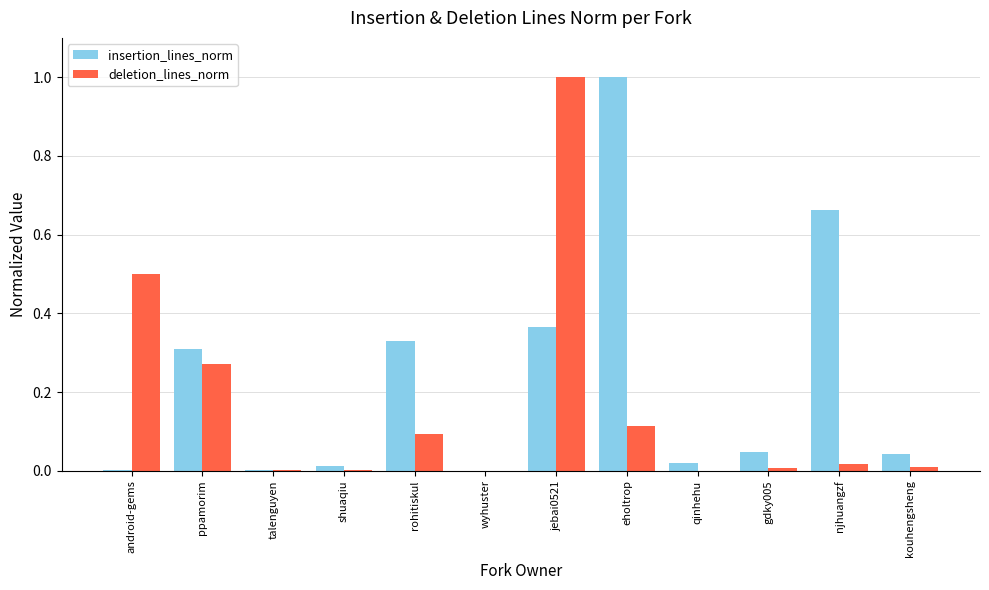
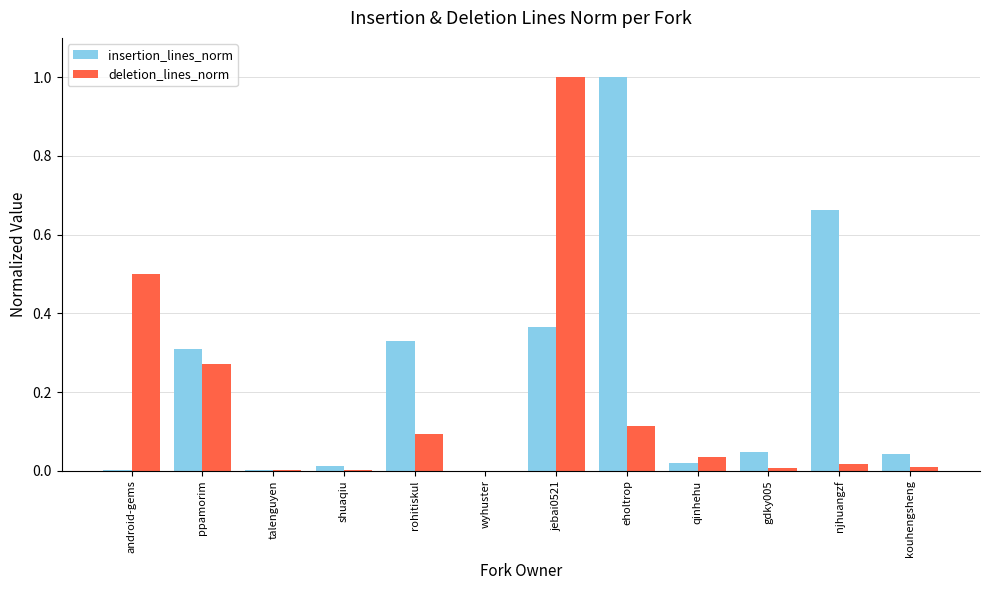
  {
    "insertion_lines_norm": {
      "ppamorim": 0.31,
      "shuaqiu": 0.01,
      "rohitiskul": 0.33,
      "wyhuster": 0.00,
      "jebai0521": 0.36,
      "eholtrop": 1.00,
      "qinhehu": 0.02,
      "gdky005": 0.05,
      "njhuangzf": 0.66,
      "kouhengsheng": 0.04
    },
    "deletion_lines_norm": {
      "android-gems": 0.50,
      "ppamorim": 0.27,
      "rohitiskul": 0.09,
      "jebai0521": 1.00,
      "eholtrop": 0.11,
-     "qinhehu": 0.00,
+     "qinhehu": 0.03,
      "gdky005": 0.01,
      "njhuangzf": 0.02,
      "kouhengsheng": 0.01
    }
  }
